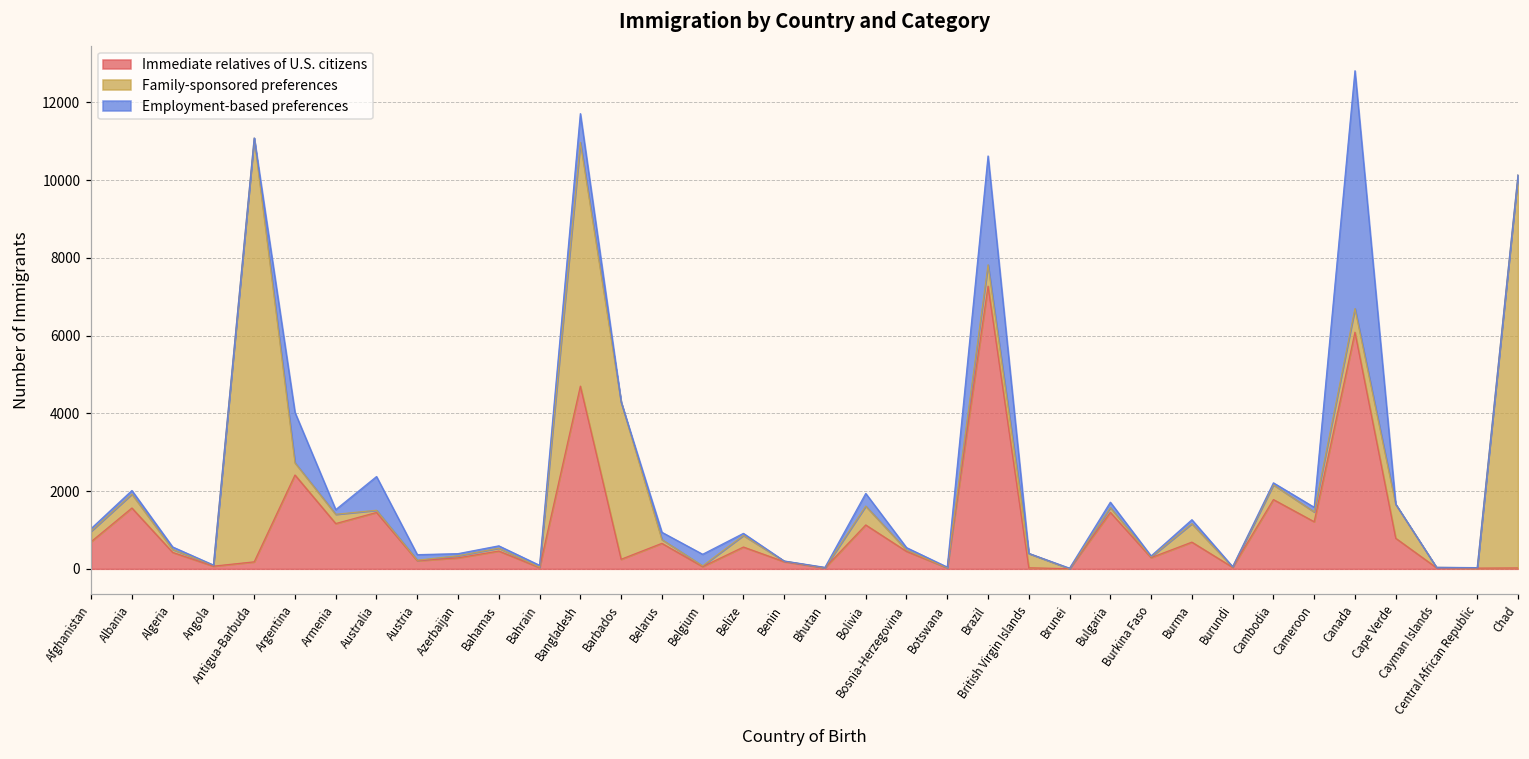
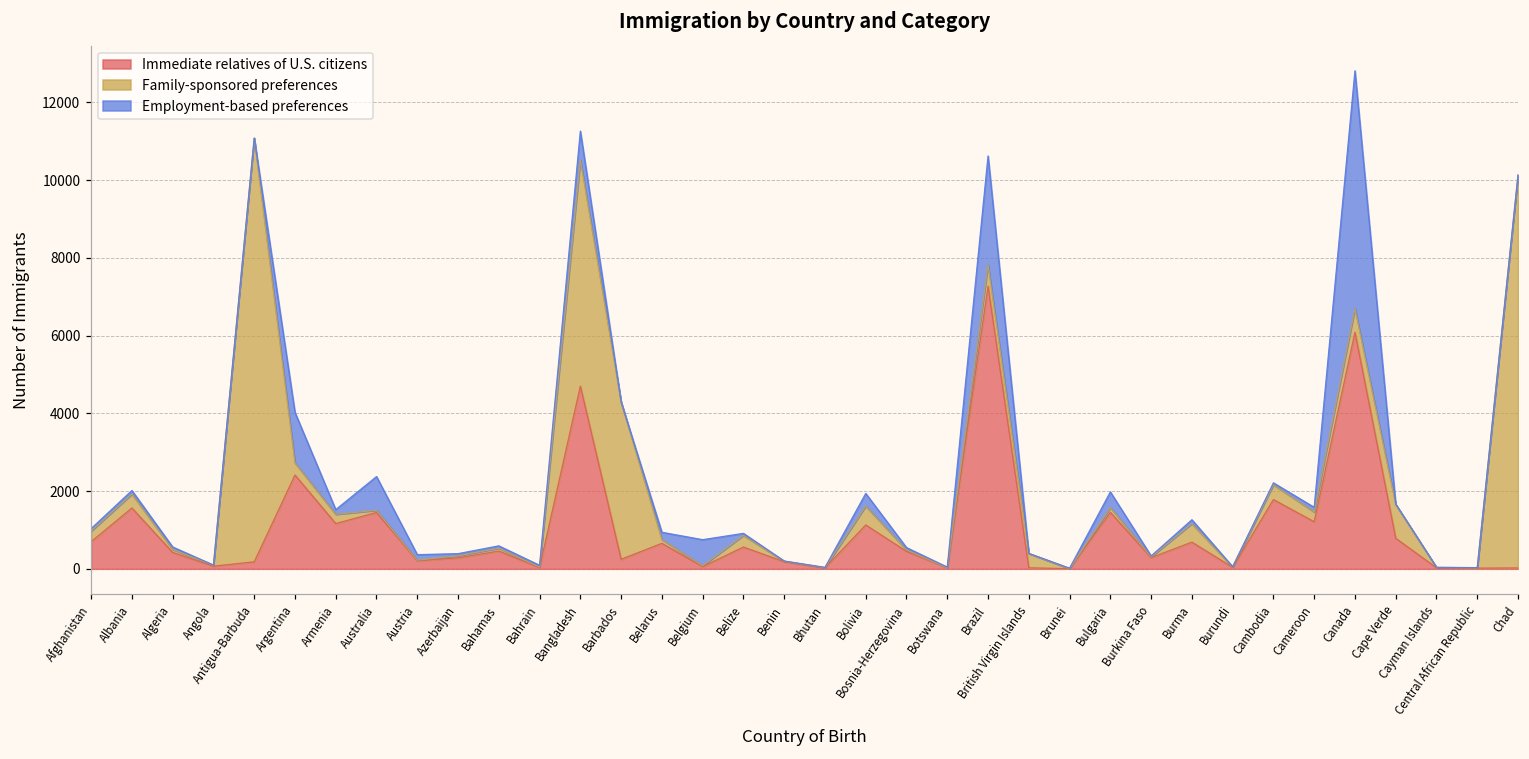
  {
    "Immediate relatives of U.S. citizens": {
      "Afghanistan": 700,
      "Albania": 1600,
      "Algeria": 400,
      "Antigua-Barbuda": 200,
      "Argentina": 2400,
      "Armenia": 1200,
      "Bangladesh": 4700,
      "Barbados": 200,
      "Belarus": 700,
      "Belize": 600,
      "Bolivia": 1100,
      "Brazil": 7300,
      "British Virgin Islands": 0,
      "Bulgaria": 1500,
      "Burma": 700,
      "Cambodia": 1800,
      "Cameroon": 1200,
      "Canada": 6100,
      "Cape Verde": 800,
      "Chad": 0
    },
    "Family-sponsored preferences": {
      "Albania": 400,
      "Argentina": 300,
      "Armenia": 200,
-     "Bangladesh": 6300,
+     "Bangladesh": 5800,
      "Belarus": 100,
      "Bolivia": 500,
      "Brazil": 500,
      "Bulgaria": 100,
      "Burma": 500,
      "Cameroon": 300,
      "Canada": 600
    },
    "Employment-based preferences": {
      "Albania": 100,
      "Argentina": 1300,
      "Armenia": 100,
      "Australia": 900,
      "Austria": 100,
      "Bangladesh": 700,
      "Belarus": 200,
-     "Belgium": 300,
+     "Belgium": 700,
      "Bolivia": 300,
      "Brazil": 2800,
-     "Bulgaria": 100,
+     "Bulgaria": 400,
      "Burma": 100,
      "Cameroon": 100,
      "Canada": 6100
    }
  }
